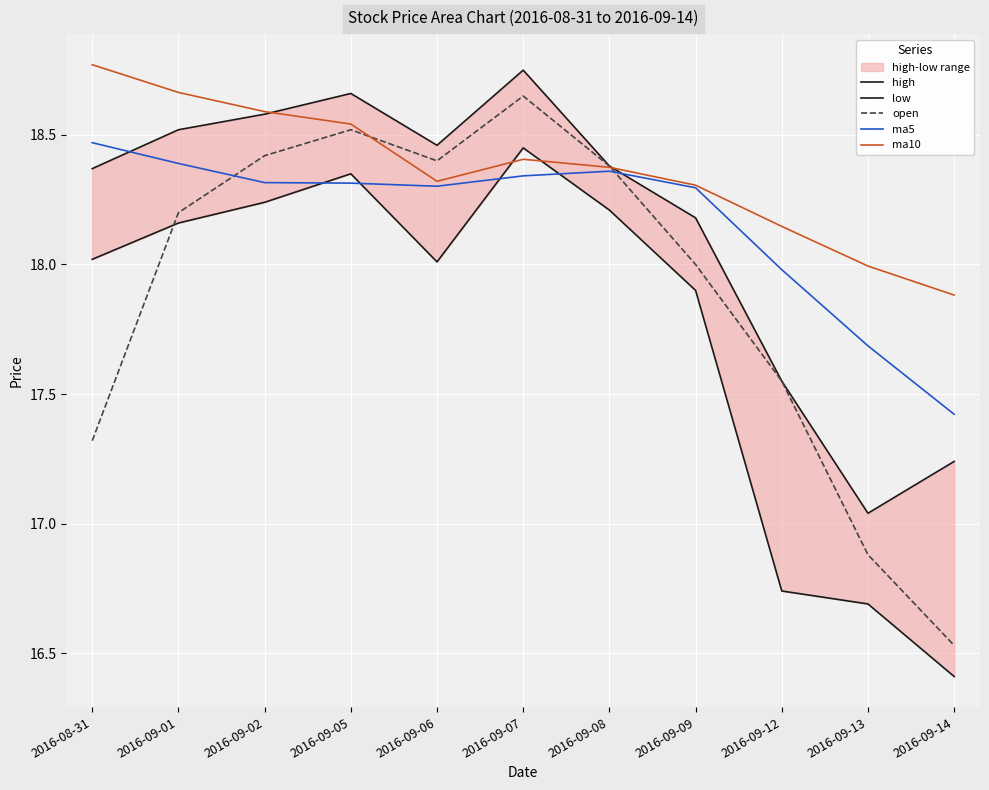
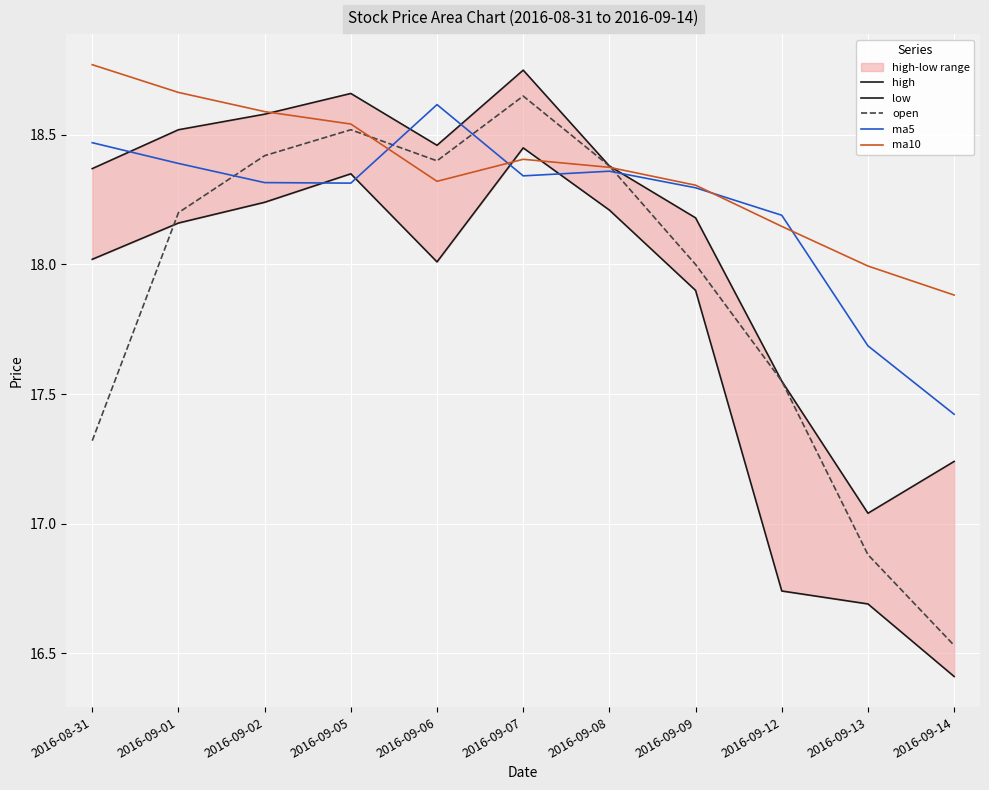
  {
    "high-low range": {
      "2016-08-31": 18.37,
      "2016-09-01": 18.52,
      "2016-09-02": 18.58,
      "2016-09-05": 18.66,
      "2016-09-06": 18.46,
      "2016-09-07": 18.75,
      "2016-09-09": 18.18,
      "2016-09-13": 17.04,
      "2016-09-14": 17.24
    },
    "low": {
      "2016-08-31": 18.02,
      "2016-09-01": 18.16,
      "2016-09-02": 18.24,
      "2016-09-05": 18.35,
      "2016-09-06": 18.01,
      "2016-09-07": 18.45,
      "2016-09-08": 18.21,
      "2016-09-09": 17.90,
      "2016-09-12": 16.74,
      "2016-09-13": 16.69,
      "2016-09-14": 16.41
    },
    "open": {
      "2016-08-31": 17.32,
      "2016-09-01": 18.20,
      "2016-09-02": 18.42,
      "2016-09-05": 18.52,
      "2016-09-06": 18.40,
      "2016-09-07": 18.65,
      "2016-09-09": 18.00,
      "2016-09-13": 16.88,
      "2016-09-14": 16.53
    },
    "ma5": {
      "2016-08-31": 18.47,
      "2016-09-01": 18.39,
      "2016-09-02": 18.32,
      "2016-09-05": 18.31,
-     "2016-09-06": 18.30,
+     "2016-09-06": 18.62,
      "2016-09-07": 18.34,
      "2016-09-08": 18.36,
      "2016-09-09": 18.30,
-     "2016-09-12": 17.98,
+     "2016-09-12": 18.19,
      "2016-09-13": 17.69,
      "2016-09-14": 17.42
    },
    "ma10": {
      "2016-08-31": 18.77,
      "2016-09-01": 18.66,
      "2016-09-02": 18.59,
      "2016-09-05": 18.54,
      "2016-09-06": 18.32,
      "2016-09-07": 18.41,
      "2016-09-09": 18.31,
      "2016-09-12": 18.15,
      "2016-09-13": 17.99,
      "2016-09-14": 17.88
    }
  }
